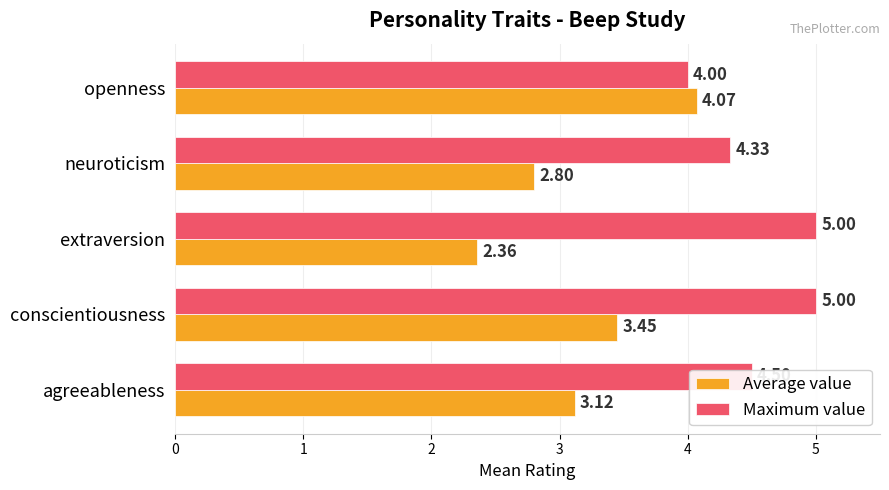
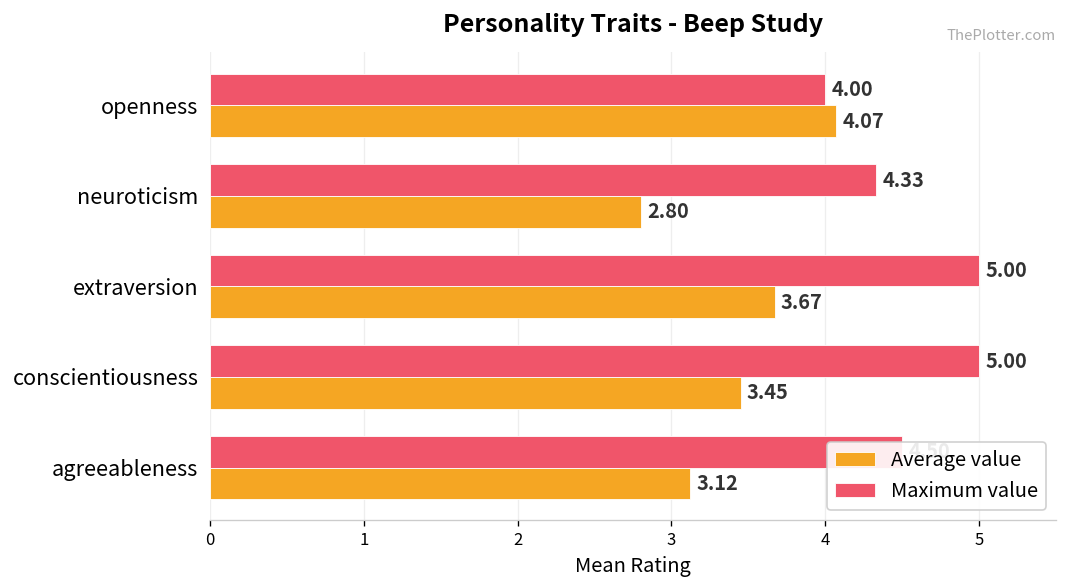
  {
    "Average value": {
      "openness": 4.07,
      "neuroticism": 2.80,
-     "extraversion": 2.36,
+     "extraversion": 3.67,
      "conscientiousness": 3.45,
      "agreeableness": 3.12
    },
    "Maximum value": {
      "openness": 4.00,
      "neuroticism": 4.33,
      "extraversion": 5.00,
      "conscientiousness": 5.00
    }
  }
